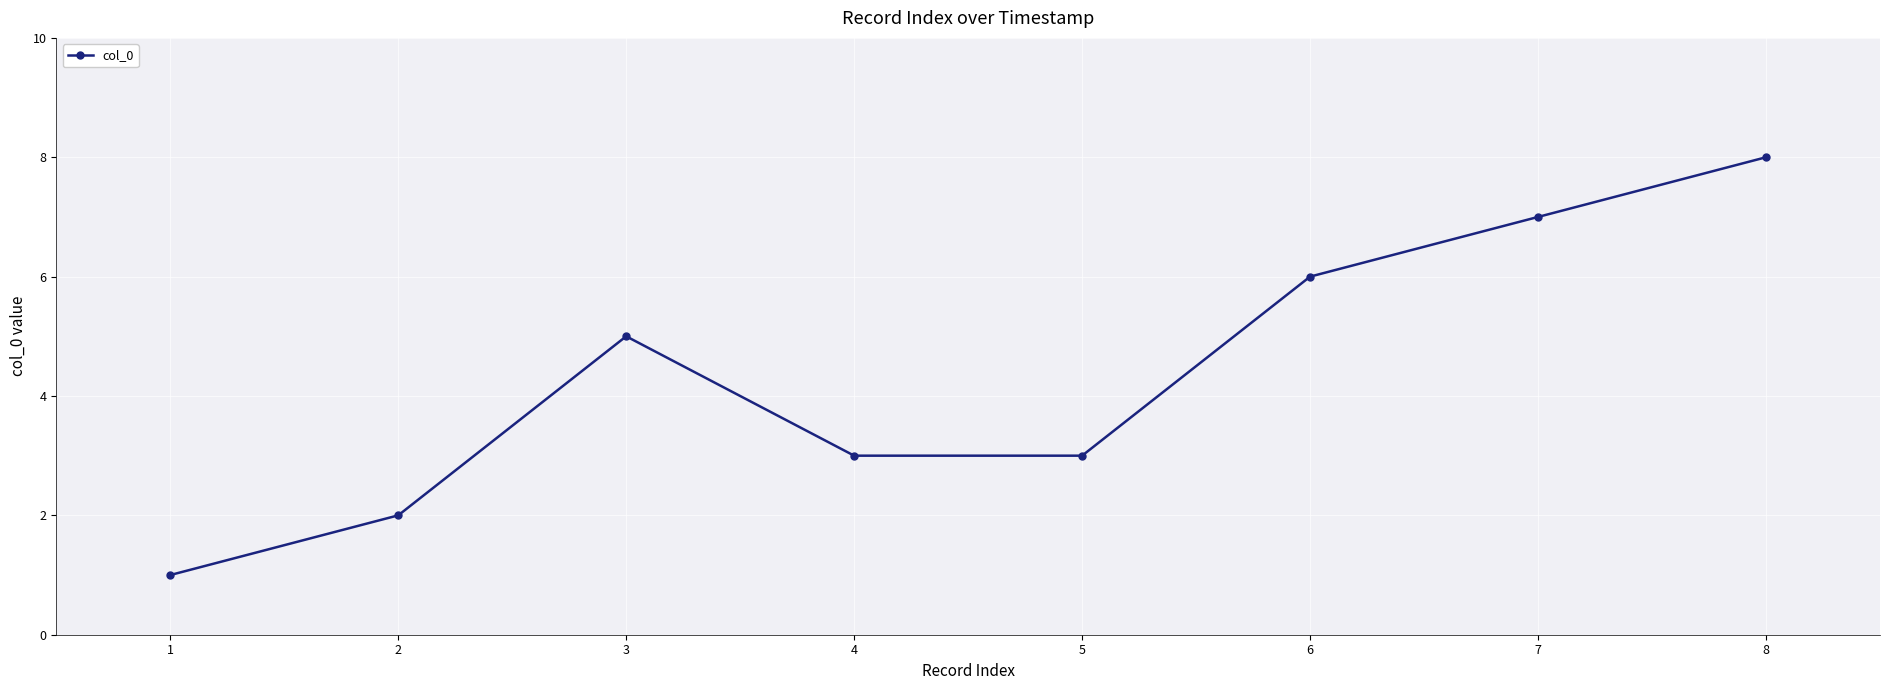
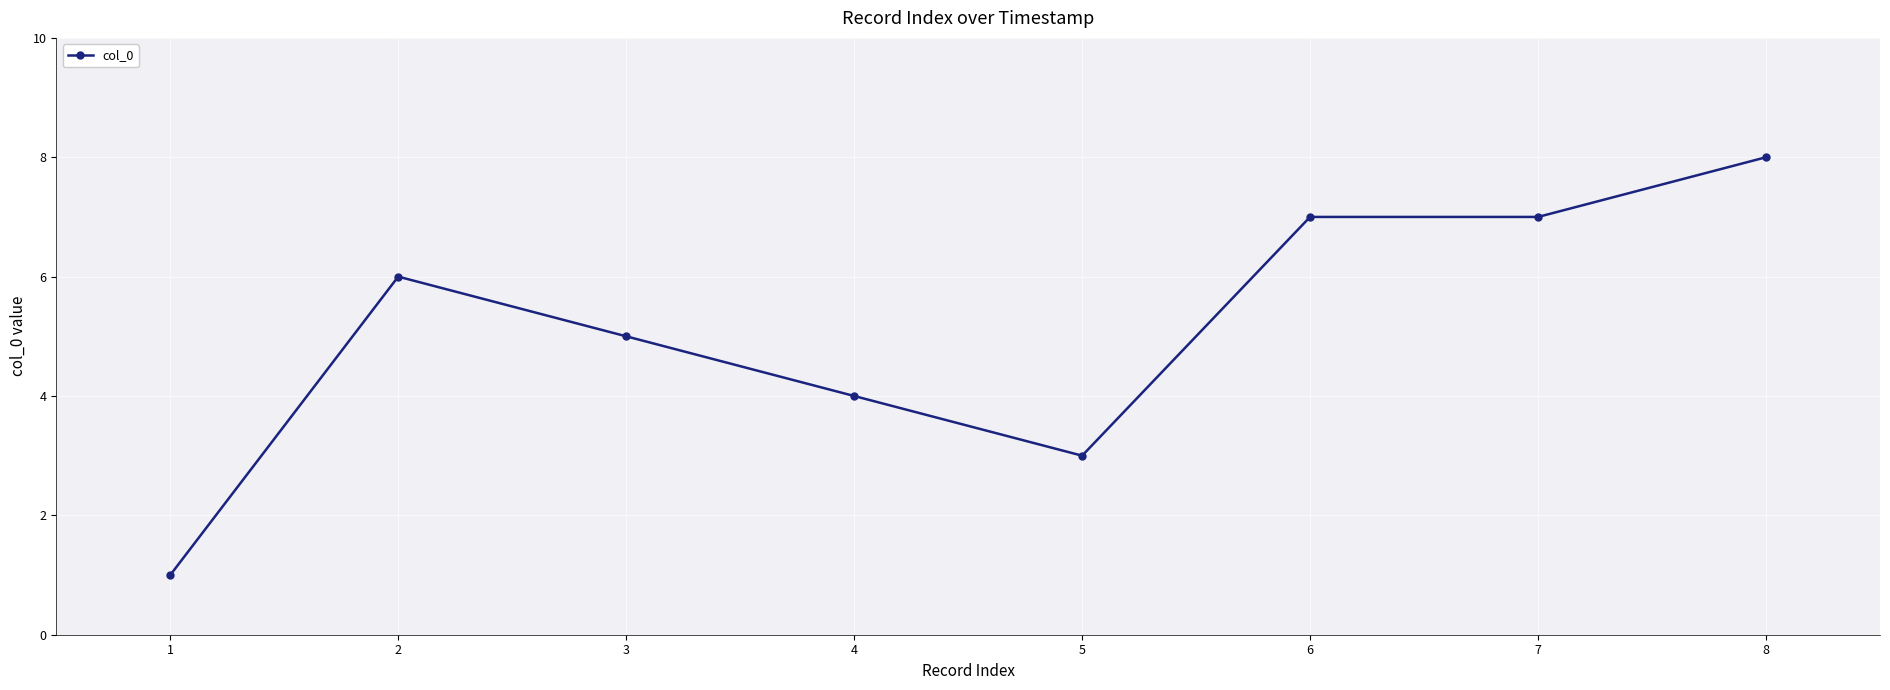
  {
    "1": 1,
-   "2": 2,
+   "2": 6,
    "3": 5,
-   "4": 3,
+   "4": 4,
    "5": 3,
-   "6": 6,
+   "6": 7,
    "7": 7,
    "8": 8
  }
